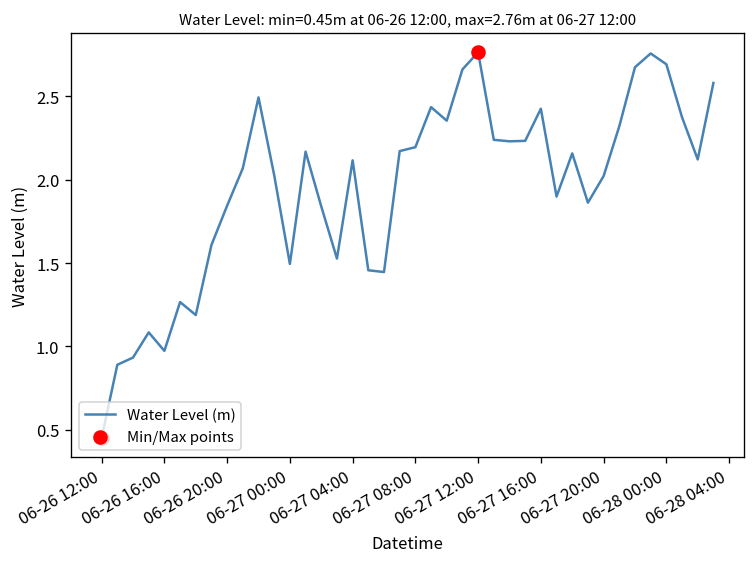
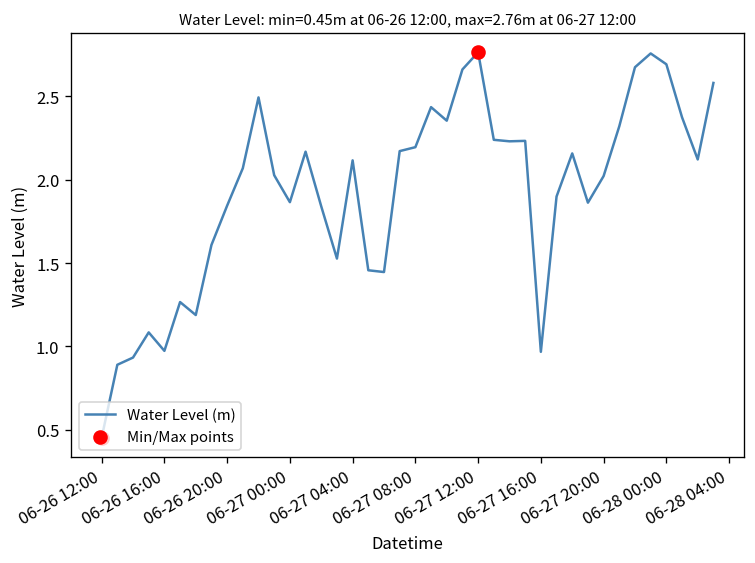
  {
    "Water Level (m)": {
      "06-26 16:00": 0.97,
      "06-26 20:00": 1.84,
-     "06-27 00:00": 1.49,
+     "06-27 00:00": 1.86,
      "06-27 04:00": 2.12,
      "06-27 08:00": 2.19,
-     "06-27 16:00": 2.42,
+     "06-27 16:00": 0.97,
      "06-27 20:00": 2.02,
      "06-28 00:00": 2.69
    }
  }
